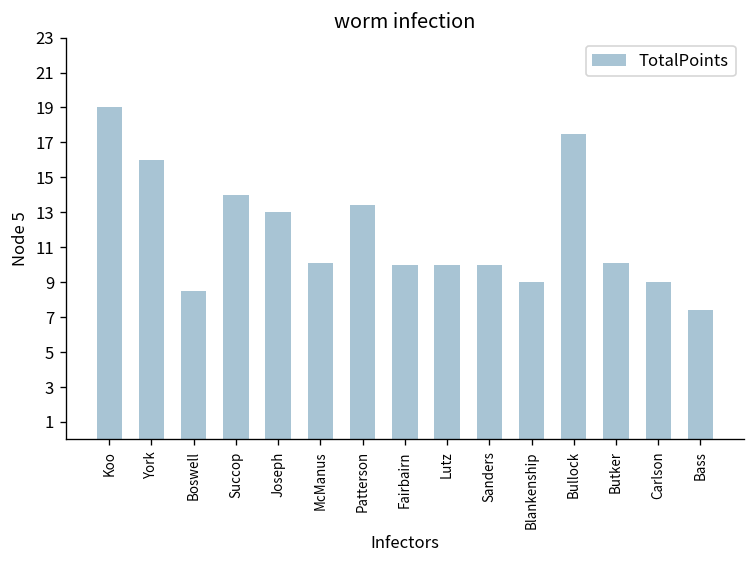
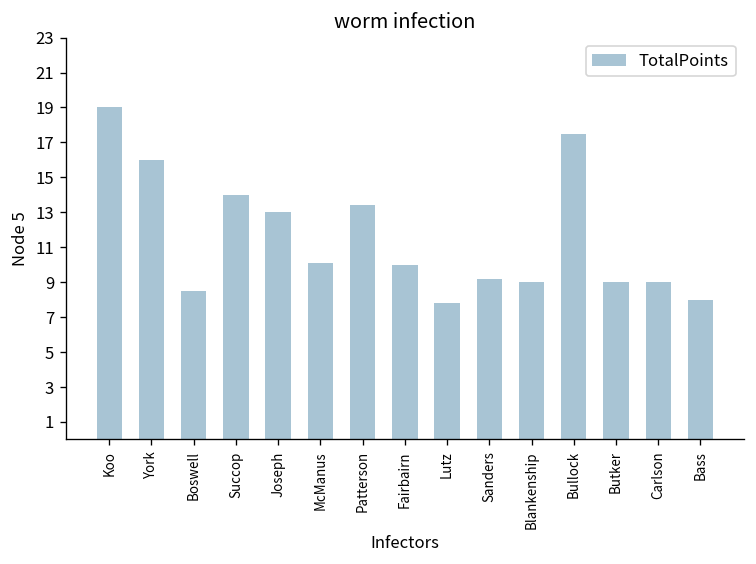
  {
    "Koo": 19.0,
    "York": 16.0,
    "Boswell": 8.5,
    "Succop": 14.0,
    "Joseph": 13.0,
    "McManus": 10.1,
    "Patterson": 13.4,
    "Fairbairn": 10.0,
-   "Lutz": 10.0,
-   "Sanders": 10.0,
+   "Lutz": 7.8,
+   "Sanders": 9.2,
    "Blankenship": 9.0,
    "Bullock": 17.5,
-   "Butker": 10.1,
+   "Butker": 9.0,
    "Carlson": 9.0,
-   "Bass": 7.4
+   "Bass": 8.0
  }
